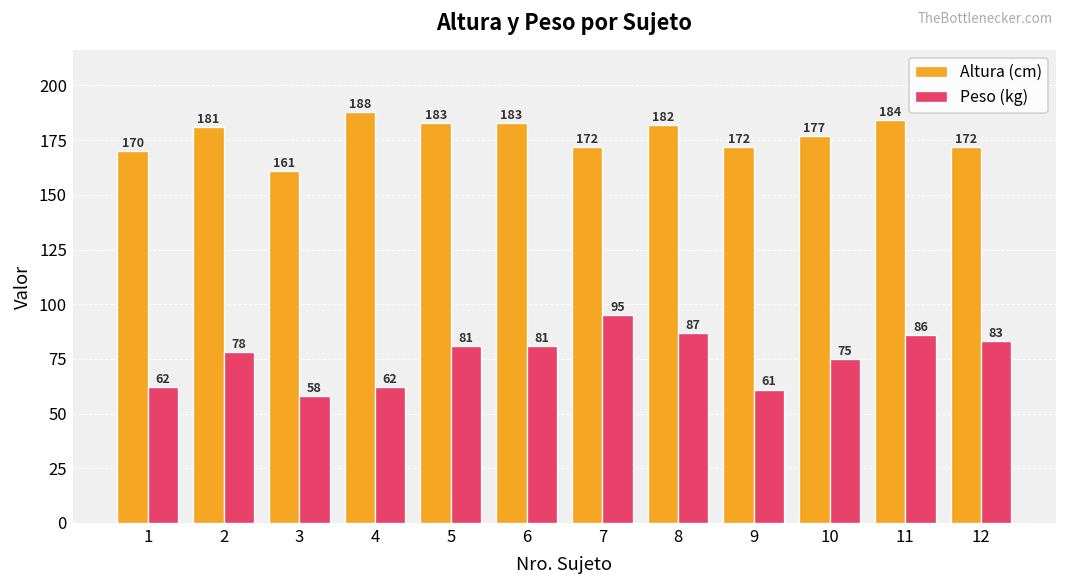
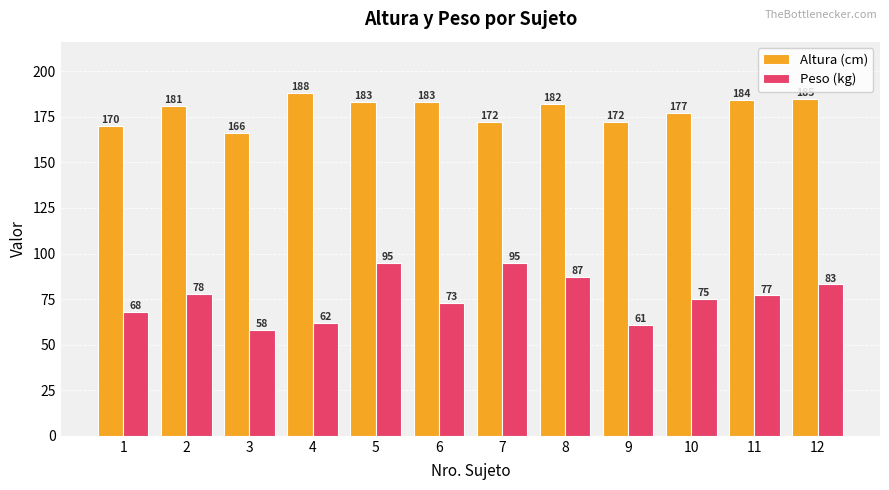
  {
    "Altura (cm)": {
      "1": 170,
      "2": 181,
-     "3": 161,
+     "3": 166,
      "4": 188,
      "5": 183,
      "6": 183,
      "7": 172,
      "8": 182,
      "9": 172,
      "10": 177,
      "11": 184,
-     "12": 172
+     "12": 185
    },
    "Peso (kg)": {
-     "1": 62,
+     "1": 68,
      "2": 78,
      "3": 58,
      "4": 62,
-     "5": 81,
-     "6": 81,
+     "5": 95,
+     "6": 73,
      "7": 95,
      "8": 87,
      "9": 61,
      "10": 75,
-     "11": 86,
+     "11": 77,
      "12": 83
    }
  }
